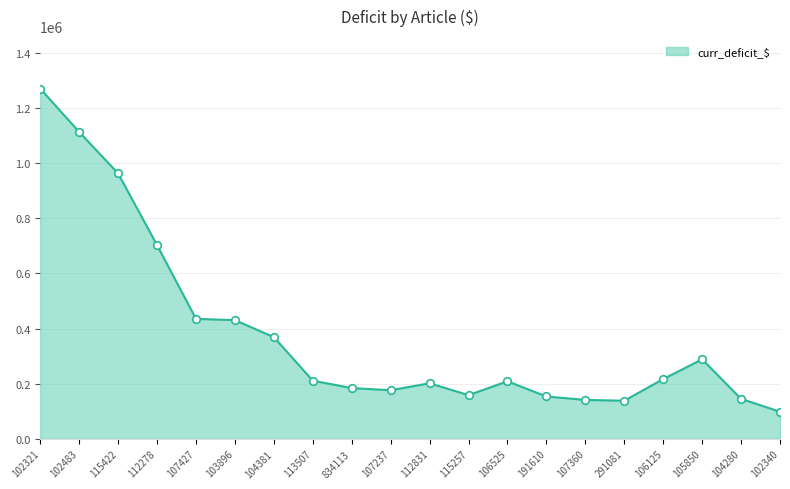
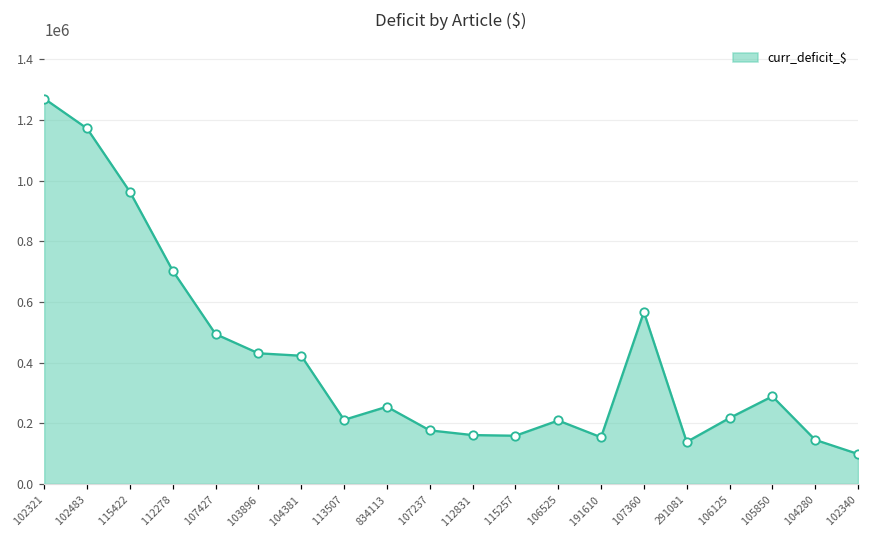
  {
    "102321": 1270000,
-   "102483": 1110000,
+   "102483": 1170000,
    "115422": 960000,
    "112278": 700000,
-   "107427": 440000,
+   "107427": 490000,
    "103896": 430000,
-   "104381": 370000,
+   "104381": 420000,
    "113507": 210000,
-   "834113": 180000,
+   "834113": 250000,
    "107237": 180000,
-   "112831": 200000,
+   "112831": 160000,
    "115257": 160000,
    "106525": 210000,
    "191610": 150000,
-   "107360": 140000,
+   "107360": 570000,
    "291081": 140000,
    "106125": 220000,
    "105850": 290000,
    "104280": 150000,
    "102340": 100000
  }
